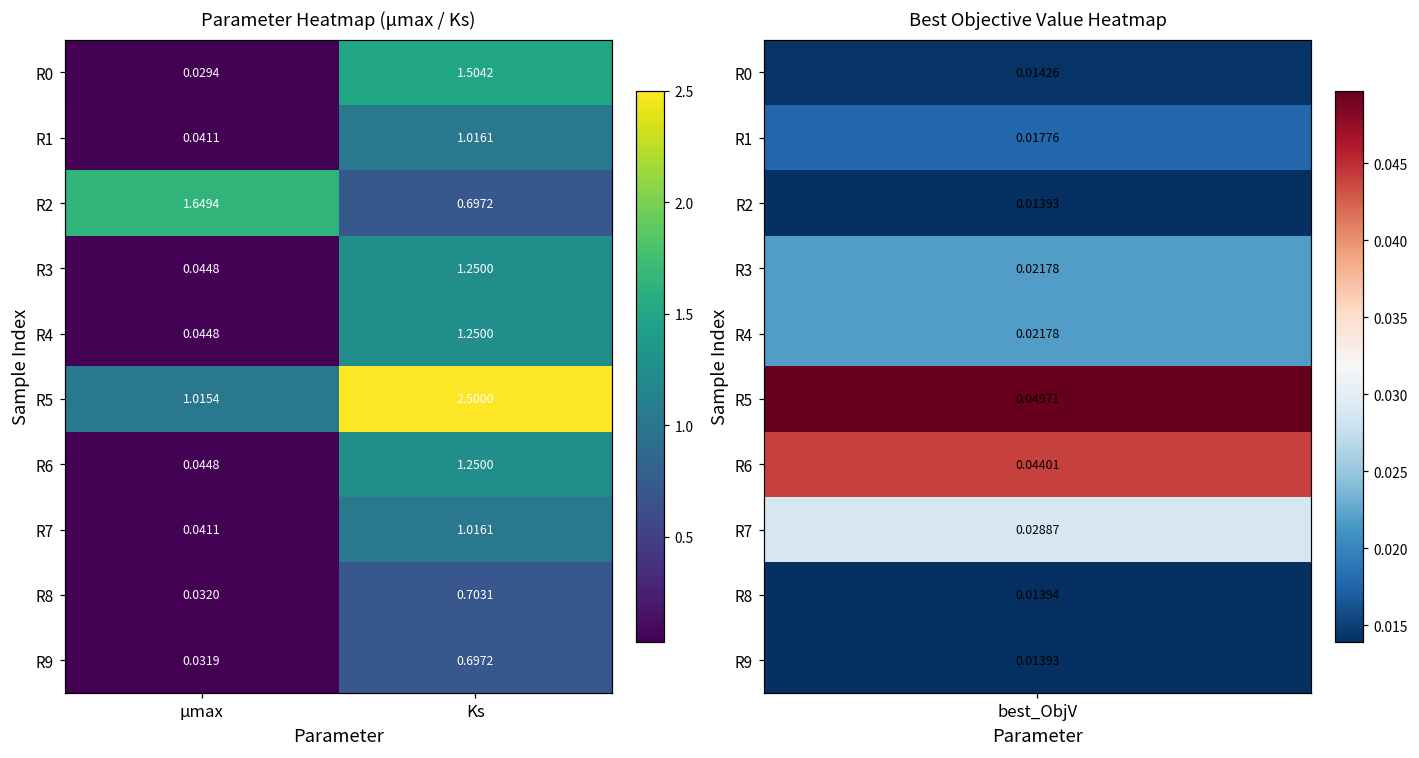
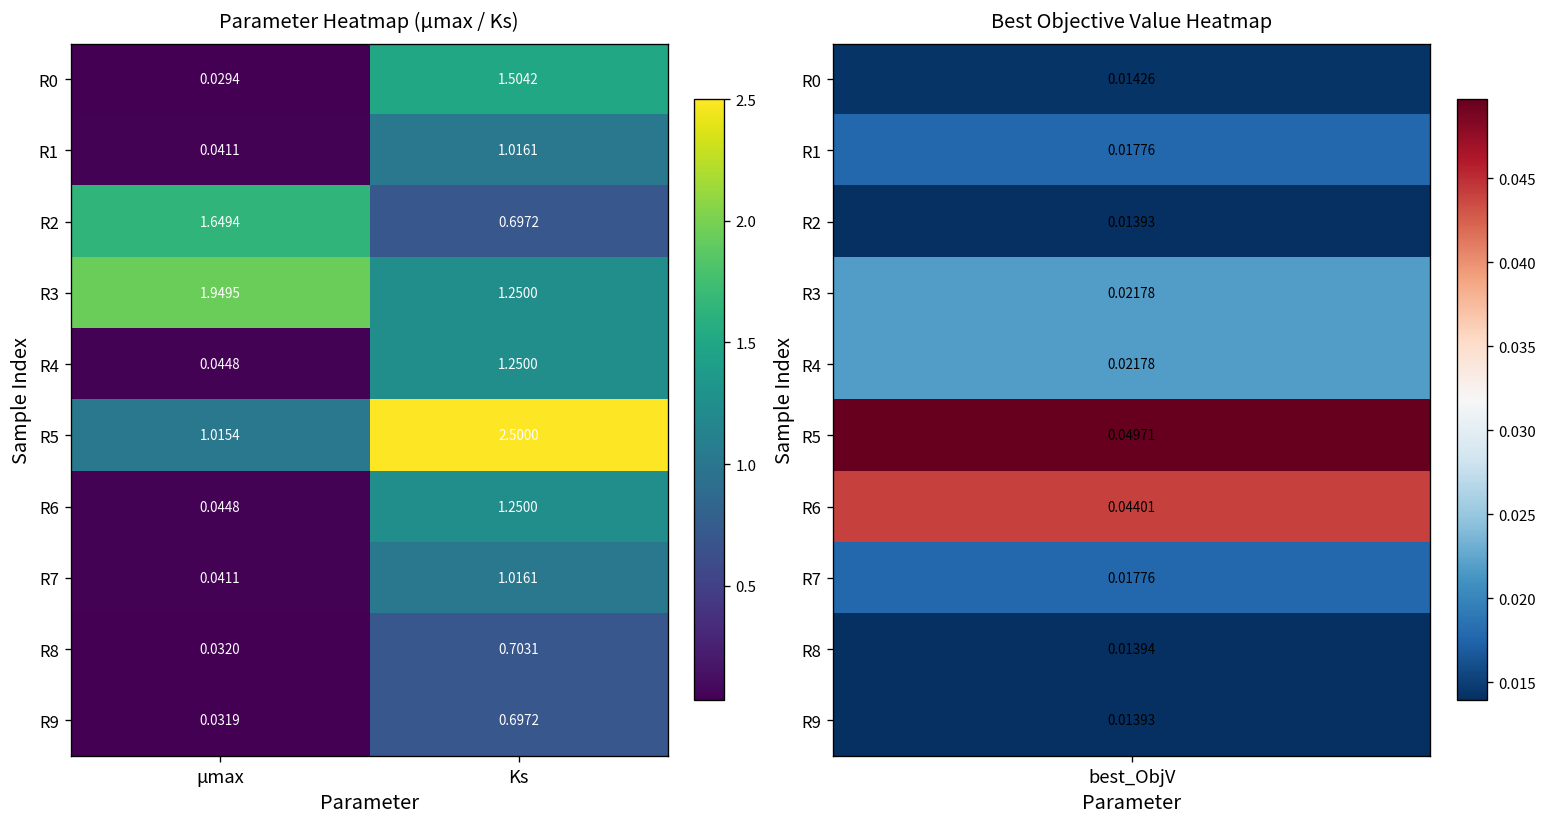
  {
    "Parameter Heatmap (μmax / Ks)": {
      "R0": {
        "μmax": 0.0294,
        "Ks": 1.5042
      },
      "R1": {
        "μmax": 0.0411,
        "Ks": 1.0161
      },
      "R2": {
        "μmax": 1.6494,
        "Ks": 0.6972
      },
      "R3": {
-       "μmax": 0.0448,
+       "μmax": 1.9495,
        "Ks": 1.2500
      },
      "R4": {
        "μmax": 0.0448,
        "Ks": 1.2500
      },
      "R5": {
        "μmax": 1.0154,
        "Ks": 2.5000
      },
      "R6": {
        "μmax": 0.0448,
        "Ks": 1.2500
      },
      "R7": {
        "μmax": 0.0411,
        "Ks": 1.0161
      },
      "R8": {
        "μmax": 0.0320,
        "Ks": 0.7031
      },
      "R9": {
        "μmax": 0.0319,
        "Ks": 0.6972
      }
    },
    "Best Objective Value Heatmap": {
      "R0": {
        "best_ObjV": 0.01426
      },
      "R1": {
        "best_ObjV": 0.01776
      },
      "R2": {
        "best_ObjV": 0.01393
      },
      "R3": {
        "best_ObjV": 0.02178
      },
      "R4": {
        "best_ObjV": 0.02178
      },
      "R5": {
        "best_ObjV": 0.04971
      },
      "R6": {
        "best_ObjV": 0.04401
      },
      "R7": {
-       "best_ObjV": 0.02887
+       "best_ObjV": 0.01776
      },
      "R8": {
        "best_ObjV": 0.01394
      },
      "R9": {
        "best_ObjV": 0.01393
      }
    }
  }
